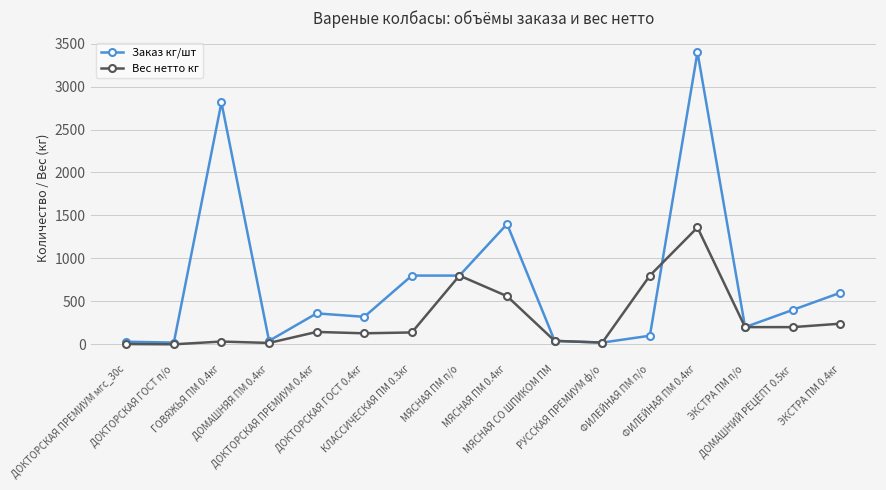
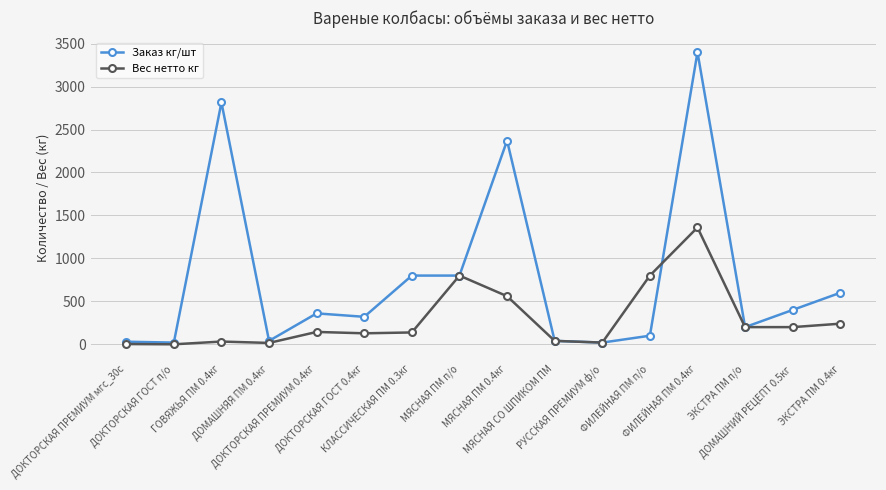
  {
    "Заказ кг/шт": {
      "ГОВЯЖЬЯ ПМ 0.4кг": 2800,
      "ДОКТОРСКАЯ ПРЕМИУМ 0.4кг": 400,
      "ДОКТОРСКАЯ ГОСТ 0.4кг": 300,
      "КЛАССИЧЕСКАЯ ПМ 0.3кг": 800,
-     "МЯСНАЯ ПМ 0.4кг": 1400,
+     "МЯСНАЯ ПМ 0.4кг": 2400,
      "ФИЛЕЙНАЯ ПМ п/о": 100,
      "ФИЛЕЙНАЯ ПМ 0.4кг": 3400,
      "ДОМАШНИЙ РЕЦЕПТ 0.5кг": 400,
      "ЭКСТРА ПМ 0.4кг": 600
    },
    "Вес нетто кг": {
      "ГОВЯЖЬЯ ПМ 0.4кг": 0,
      "ДОКТОРСКАЯ ПРЕМИУМ 0.4кг": 100,
      "ДОКТОРСКАЯ ГОСТ 0.4кг": 100,
      "КЛАССИЧЕСКАЯ ПМ 0.3кг": 100,
      "МЯСНАЯ ПМ 0.4кг": 600,
      "ФИЛЕЙНАЯ ПМ п/о": 800,
      "ФИЛЕЙНАЯ ПМ 0.4кг": 1400,
      "ДОМАШНИЙ РЕЦЕПТ 0.5кг": 200,
      "ЭКСТРА ПМ 0.4кг": 200
    }
  }
